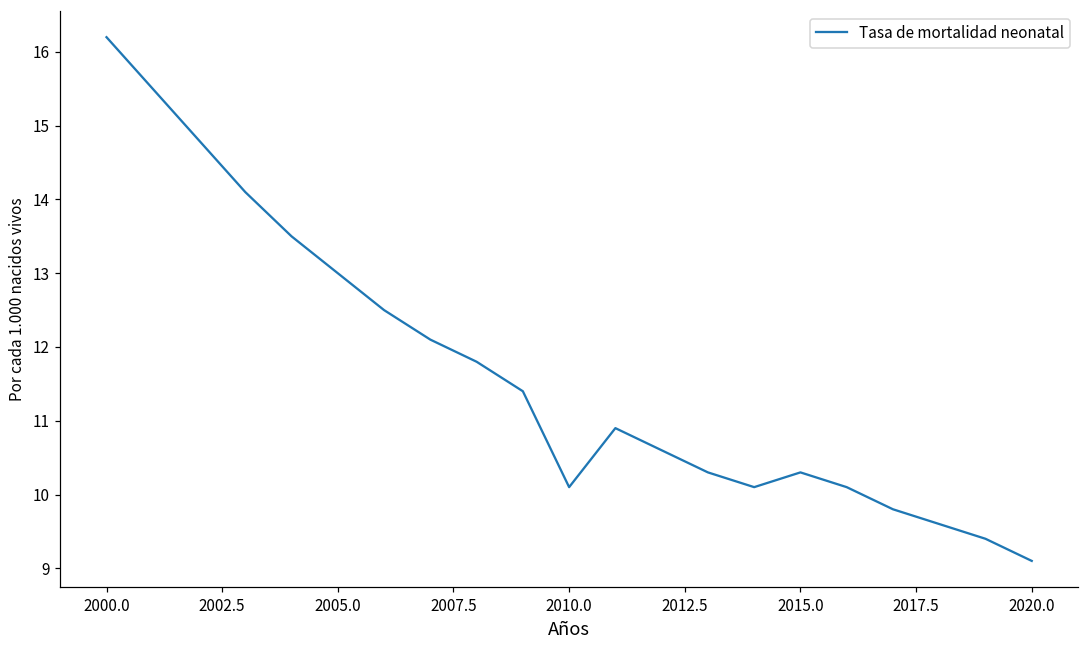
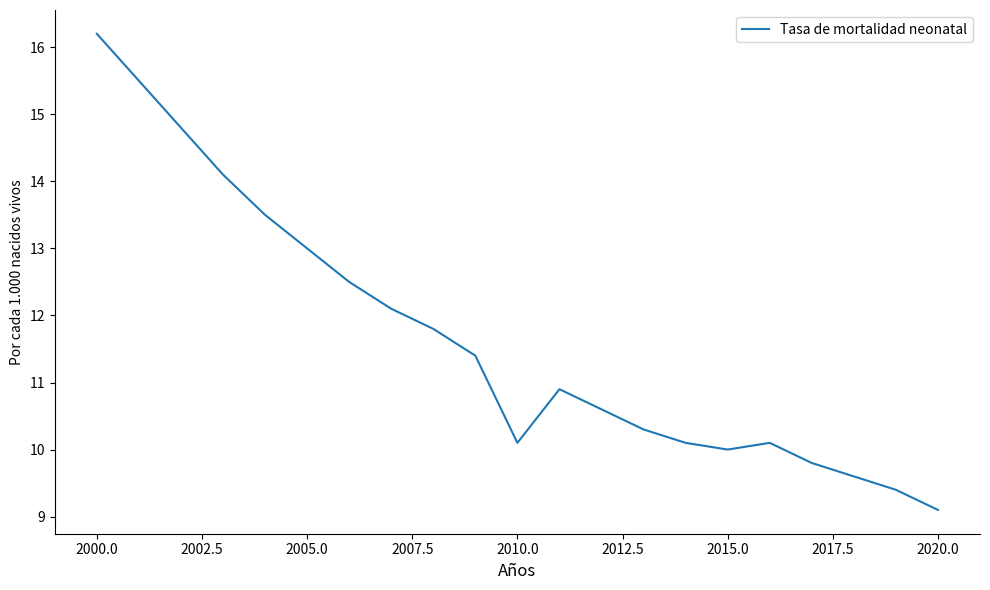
  {
    "2000.0": 16.2,
    "2005.0": 13.0,
    "2010.0": 10.1,
-   "2015.0": 10.3,
+   "2015.0": 10.0,
    "2020.0": 9.1
  }
